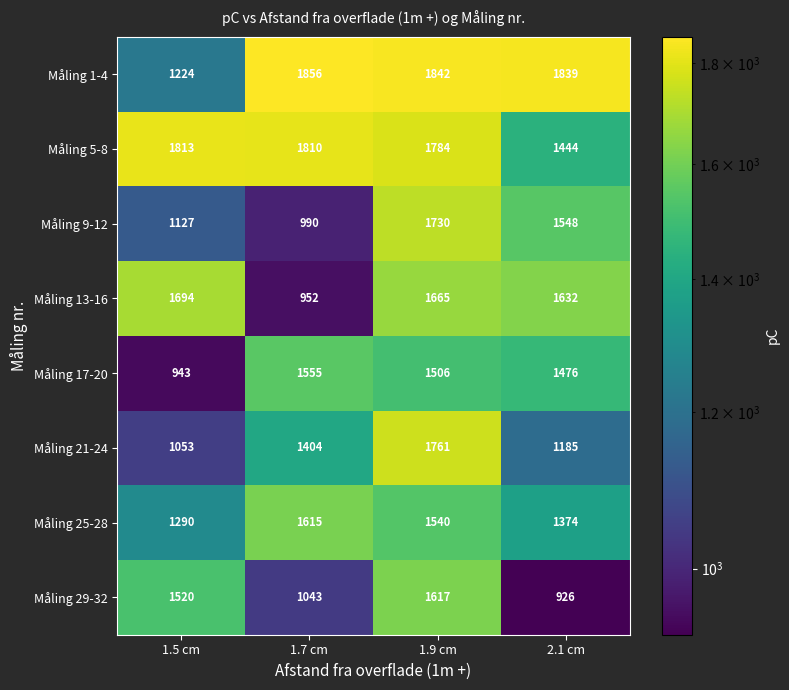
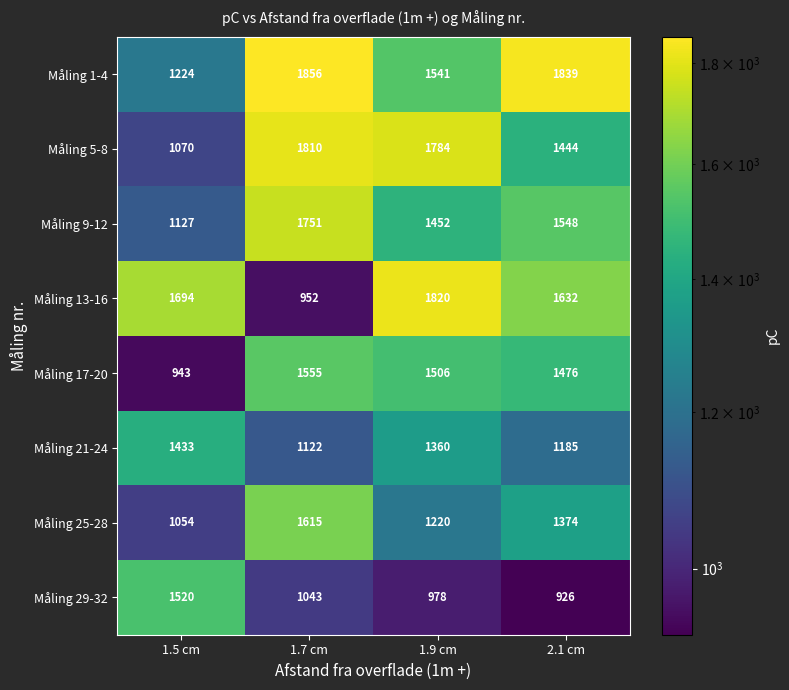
  {
    "Måling 1-4": {
      "1.5 cm": 1224,
      "1.7 cm": 1856,
-     "1.9 cm": 1842,
+     "1.9 cm": 1541,
      "2.1 cm": 1839
    },
    "Måling 5-8": {
-     "1.5 cm": 1813,
+     "1.5 cm": 1070,
      "1.7 cm": 1810,
      "1.9 cm": 1784,
      "2.1 cm": 1444
    },
    "Måling 9-12": {
      "1.5 cm": 1127,
-     "1.7 cm": 990,
-     "1.9 cm": 1730,
+     "1.7 cm": 1751,
+     "1.9 cm": 1452,
      "2.1 cm": 1548
    },
    "Måling 13-16": {
      "1.5 cm": 1694,
      "1.7 cm": 952,
-     "1.9 cm": 1665,
+     "1.9 cm": 1820,
      "2.1 cm": 1632
    },
    "Måling 17-20": {
      "1.5 cm": 943,
      "1.7 cm": 1555,
      "1.9 cm": 1506,
      "2.1 cm": 1476
    },
    "Måling 21-24": {
-     "1.5 cm": 1053,
-     "1.7 cm": 1404,
-     "1.9 cm": 1761,
+     "1.5 cm": 1433,
+     "1.7 cm": 1122,
+     "1.9 cm": 1360,
      "2.1 cm": 1185
    },
    "Måling 25-28": {
-     "1.5 cm": 1290,
+     "1.5 cm": 1054,
      "1.7 cm": 1615,
-     "1.9 cm": 1540,
+     "1.9 cm": 1220,
      "2.1 cm": 1374
    },
    "Måling 29-32": {
      "1.5 cm": 1520,
      "1.7 cm": 1043,
-     "1.9 cm": 1617,
+     "1.9 cm": 978,
      "2.1 cm": 926
    }
  }
